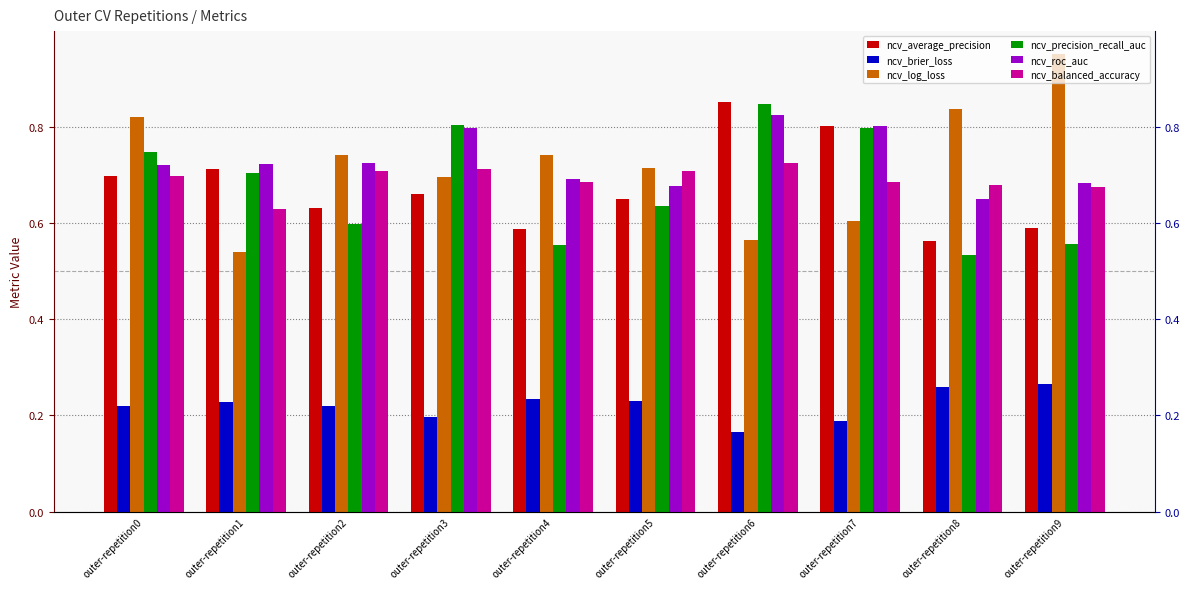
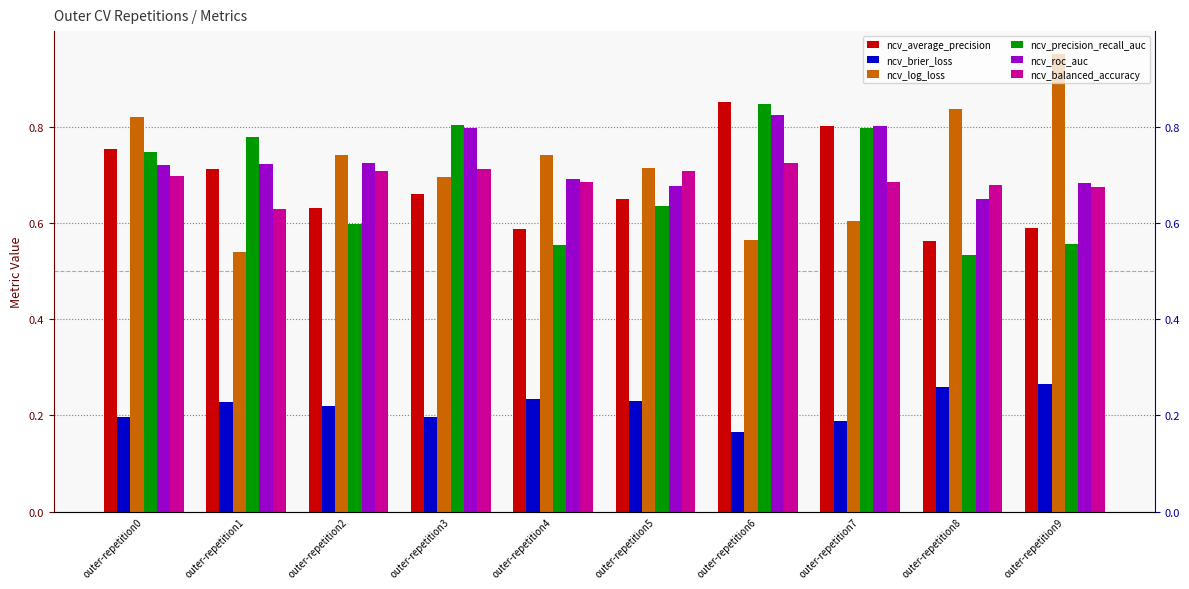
  {
    "ncv_average_precision": {
-     "outer-repetition0": 0.70,
+     "outer-repetition0": 0.75,
      "outer-repetition1": 0.71,
      "outer-repetition2": 0.63,
      "outer-repetition3": 0.66,
      "outer-repetition4": 0.59,
      "outer-repetition5": 0.65,
      "outer-repetition6": 0.85,
      "outer-repetition7": 0.80,
      "outer-repetition8": 0.56,
      "outer-repetition9": 0.59
    },
    "ncv_brier_loss": {
-     "outer-repetition0": 0.22,
+     "outer-repetition0": 0.20,
      "outer-repetition1": 0.23,
      "outer-repetition2": 0.22,
      "outer-repetition3": 0.20,
      "outer-repetition4": 0.24,
      "outer-repetition5": 0.23,
      "outer-repetition6": 0.17,
      "outer-repetition7": 0.19,
      "outer-repetition8": 0.26,
      "outer-repetition9": 0.27
    },
    "ncv_log_loss": {
      "outer-repetition0": 0.82,
      "outer-repetition1": 0.54,
      "outer-repetition2": 0.74,
      "outer-repetition3": 0.70,
      "outer-repetition4": 0.74,
      "outer-repetition5": 0.71,
      "outer-repetition6": 0.56,
      "outer-repetition7": 0.60,
      "outer-repetition8": 0.84
    },
    "ncv_precision_recall_auc": {
      "outer-repetition0": 0.75,
-     "outer-repetition1": 0.70,
+     "outer-repetition1": 0.78,
      "outer-repetition2": 0.60,
      "outer-repetition3": 0.80,
      "outer-repetition4": 0.55,
      "outer-repetition5": 0.63,
      "outer-repetition6": 0.85,
      "outer-repetition7": 0.80,
      "outer-repetition8": 0.53,
      "outer-repetition9": 0.56
    },
    "ncv_roc_auc": {
      "outer-repetition0": 0.72,
      "outer-repetition1": 0.72,
      "outer-repetition2": 0.72,
      "outer-repetition3": 0.80,
      "outer-repetition4": 0.69,
      "outer-repetition5": 0.68,
      "outer-repetition6": 0.82,
      "outer-repetition7": 0.80,
      "outer-repetition8": 0.65,
      "outer-repetition9": 0.68
    },
    "ncv_balanced_accuracy": {
      "outer-repetition0": 0.70,
      "outer-repetition1": 0.63,
      "outer-repetition2": 0.71,
      "outer-repetition3": 0.71,
      "outer-repetition4": 0.68,
      "outer-repetition5": 0.71,
      "outer-repetition6": 0.72,
      "outer-repetition7": 0.68,
      "outer-repetition8": 0.68,
      "outer-repetition9": 0.67
    }
  }
